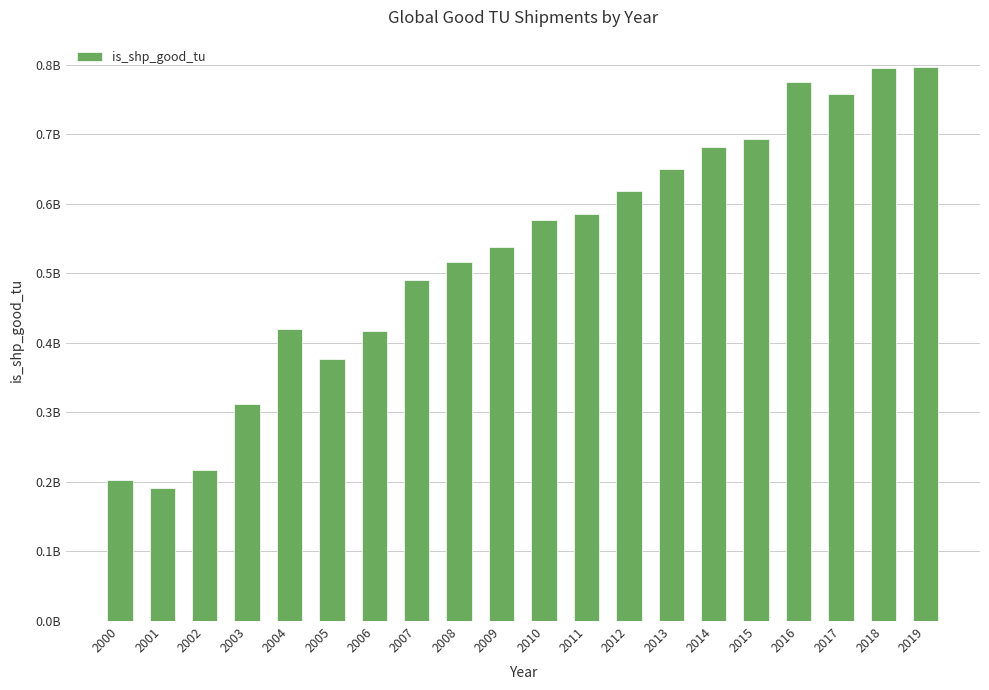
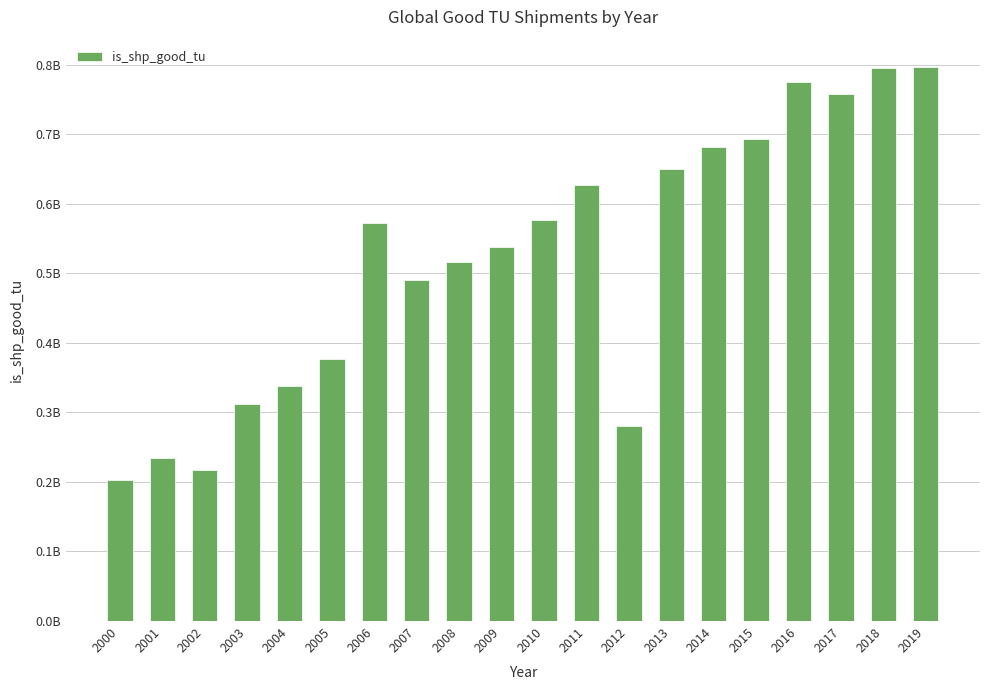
  {
    "2000": 200000000,
-   "2001": 190000000,
+   "2001": 240000000,
    "2002": 220000000,
    "2003": 310000000,
-   "2004": 420000000,
+   "2004": 340000000,
    "2005": 380000000,
-   "2006": 420000000,
+   "2006": 570000000,
    "2007": 490000000,
    "2008": 520000000,
    "2009": 540000000,
    "2010": 580000000,
-   "2011": 590000000,
-   "2012": 620000000,
+   "2011": 630000000,
+   "2012": 280000000,
    "2013": 650000000,
    "2014": 680000000,
    "2015": 690000000,
    "2016": 770000000,
    "2017": 760000000,
    "2018": 800000000,
    "2019": 800000000
  }
